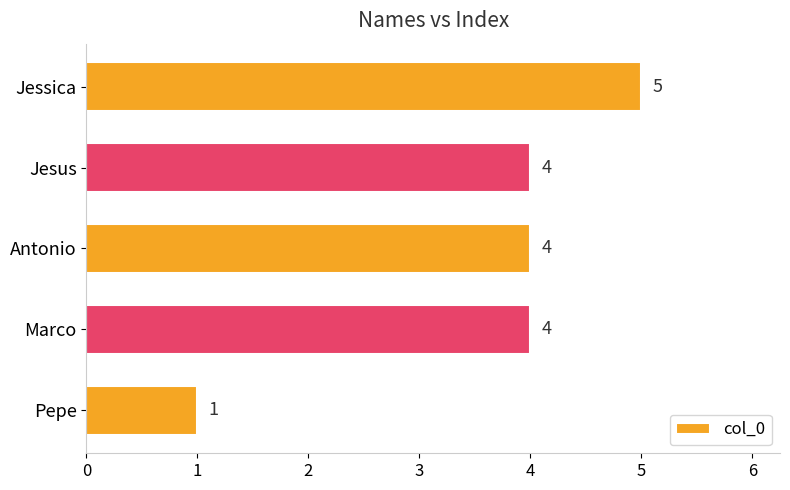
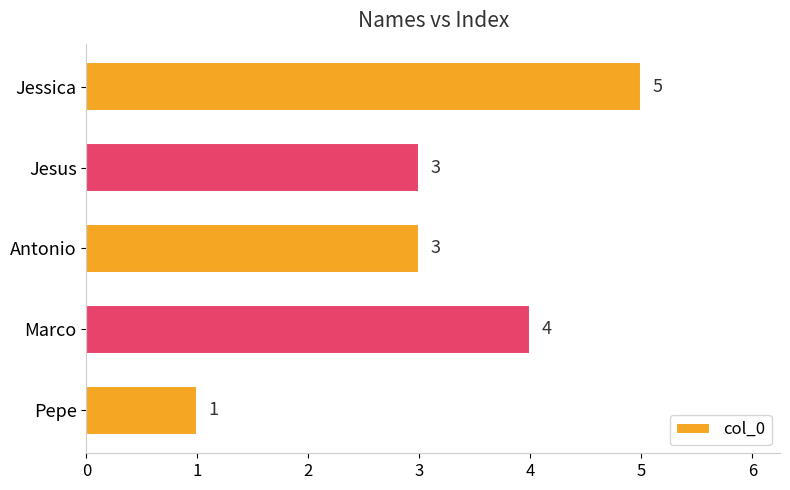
  {
    "Jessica": 5,
-   "Jesus": 4,
-   "Antonio": 4,
+   "Jesus": 3,
+   "Antonio": 3,
    "Marco": 4,
    "Pepe": 1
  }
